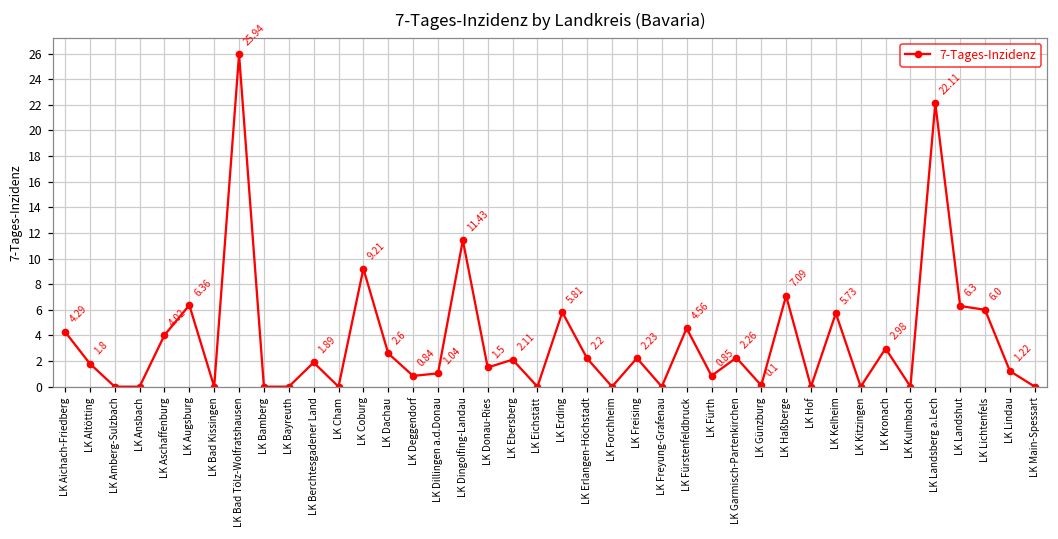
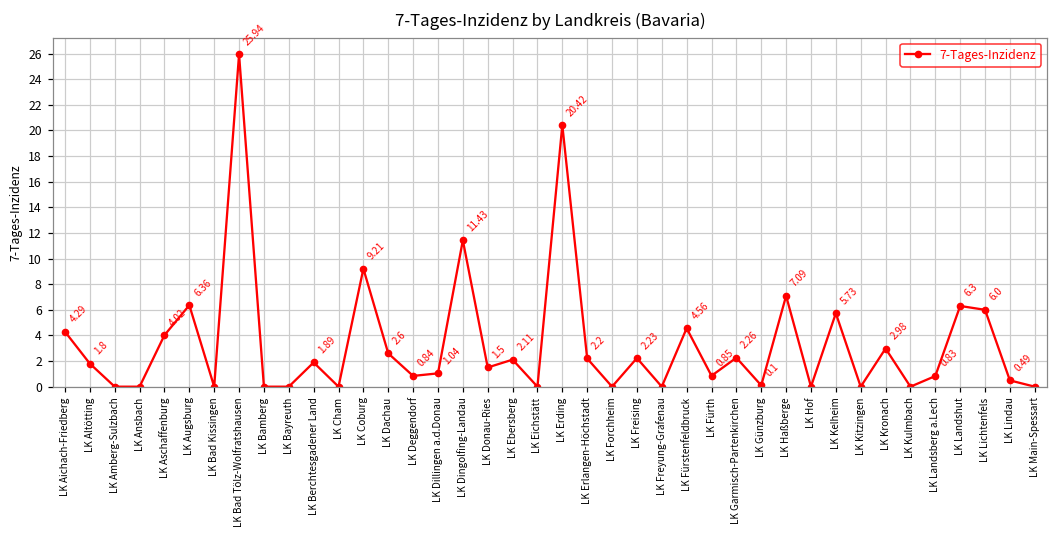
  {
    "LK Aichach-Friedberg": 4.29,
    "LK Altötting": 1.8,
    "LK Augsburg": 6.36,
    "LK Bad Tölz-Wolfratshausen": 25.94,
    "LK Berchtesgadener Land": 1.89,
    "LK Coburg": 9.21,
    "LK Dachau": 2.6,
    "LK Deggendorf": 0.84,
    "LK Dillingen a.d.Donau": 1.04,
    "LK Dingolfing-Landau": 11.43,
    "LK Donau-Ries": 1.5,
    "LK Ebersberg": 2.11,
-   "LK Erding": 5.81,
+   "LK Erding": 20.42,
    "LK Erlangen-Höchstadt": 2.2,
    "LK Freising": 2.23,
    "LK Fürstenfeldbruck": 4.56,
    "LK Garmisch-Partenkirchen": 2.26,
    "LK Günzburg": 0.1,
    "LK Haßberge": 7.09,
    "LK Kelheim": 5.73,
    "LK Kronach": 2.98,
-   "LK Landsberg a.Lech": 22.11,
+   "LK Landsberg a.Lech": 0.83,
    "LK Landshut": 6.3,
    "LK Lichtenfels": 6.0,
-   "LK Lindau": 1.22
+   "LK Lindau": 0.49
  }
